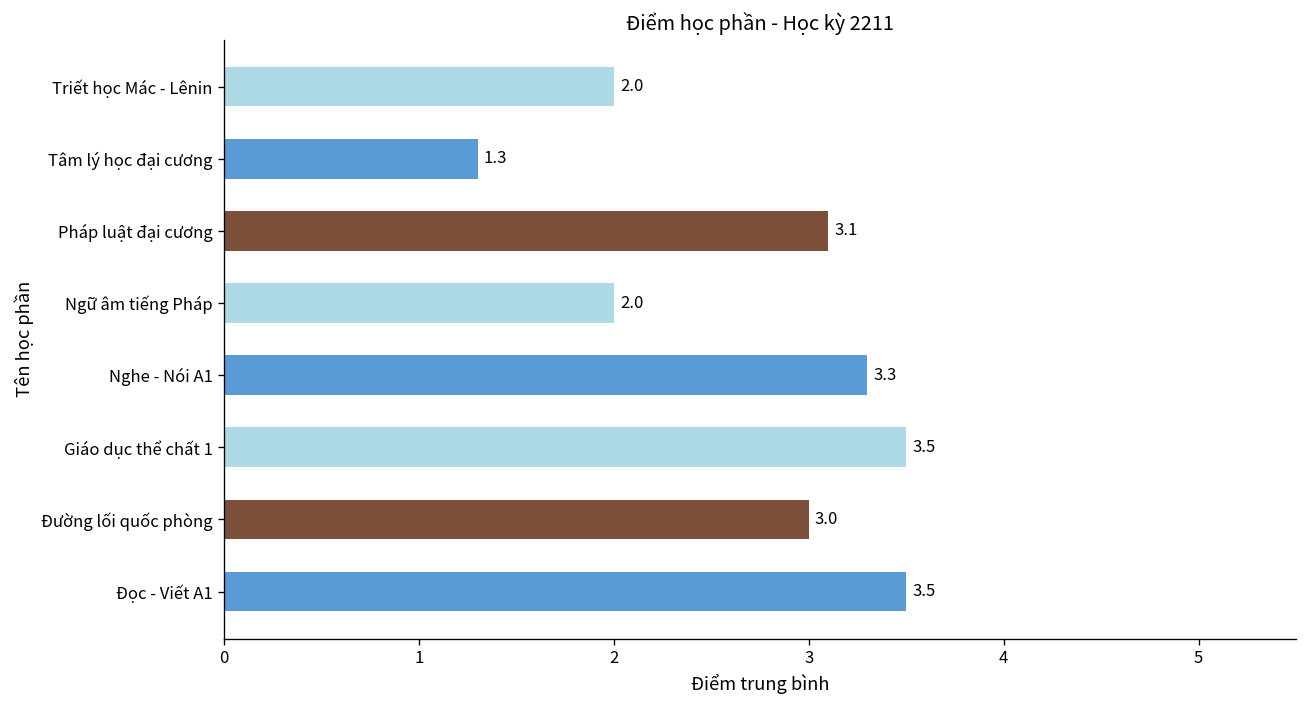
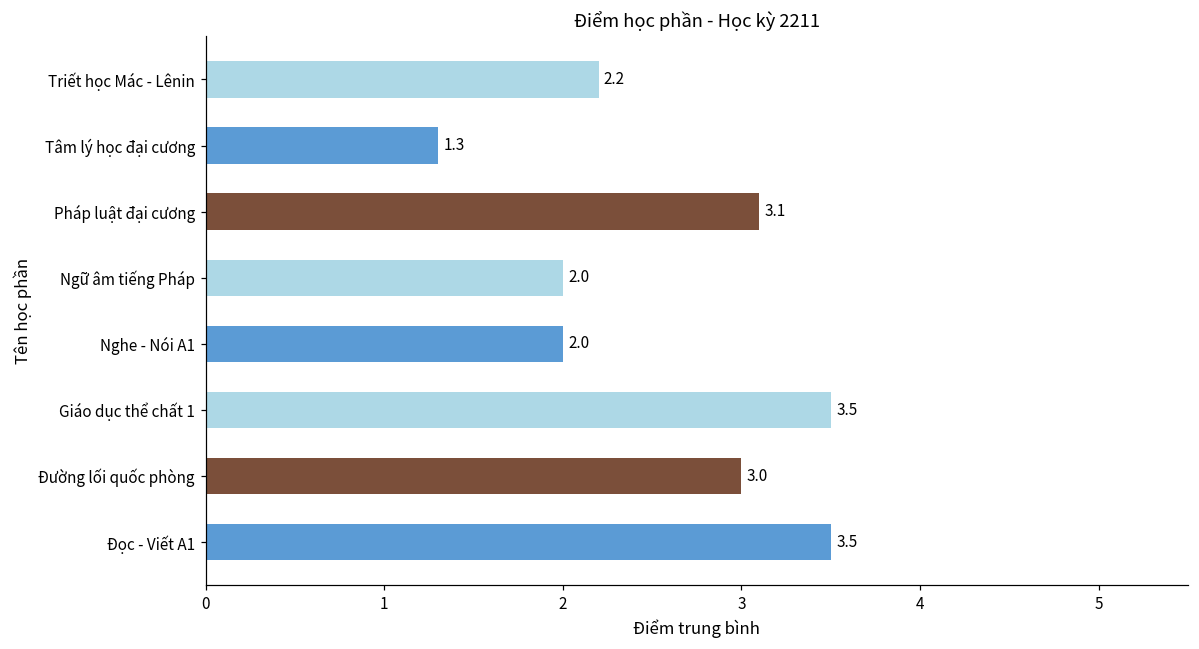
  {
-   "Triết học Mác - Lênin": 2.0,
+   "Triết học Mác - Lênin": 2.2,
    "Tâm lý học đại cương": 1.3,
    "Pháp luật đại cương": 3.1,
    "Ngữ âm tiếng Pháp": 2.0,
-   "Nghe - Nói A1": 3.3,
+   "Nghe - Nói A1": 2.0,
    "Giáo dục thể chất 1": 3.5,
    "Đường lối quốc phòng": 3.0,
    "Đọc - Viết A1": 3.5
  }
